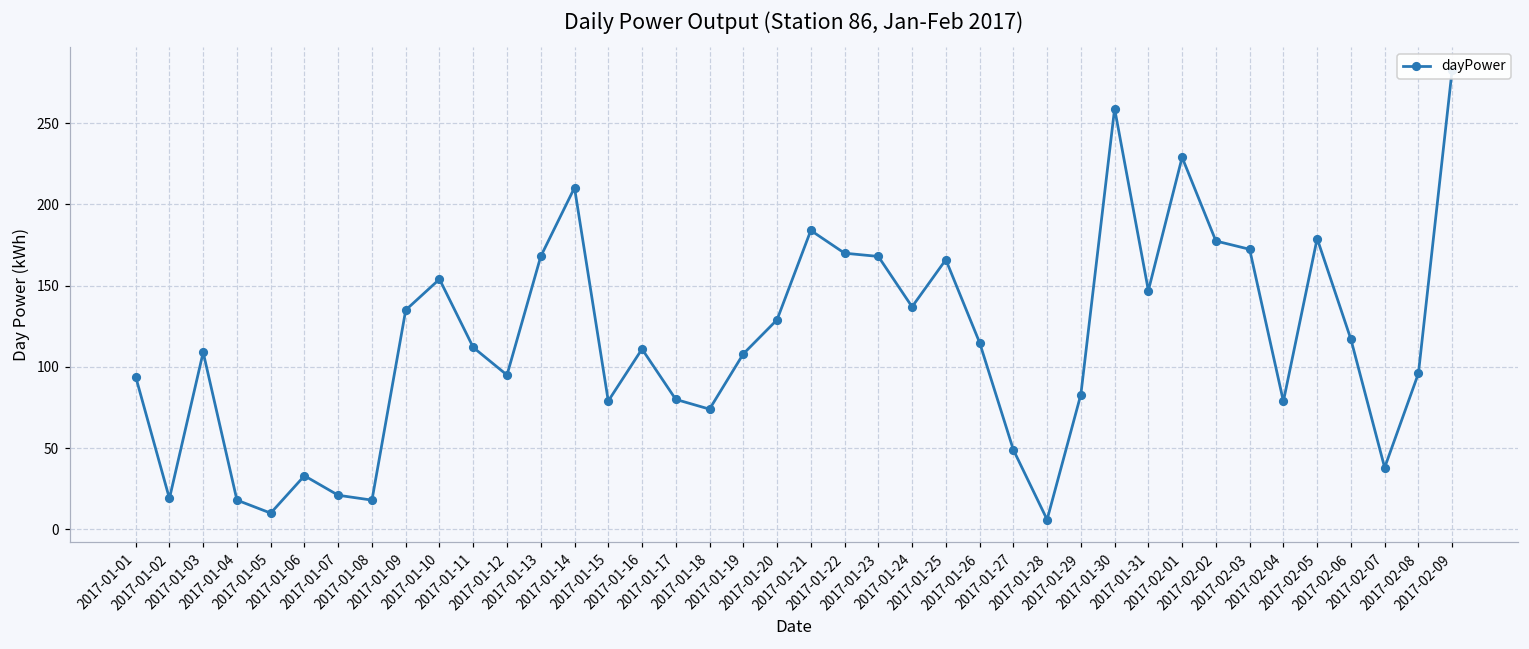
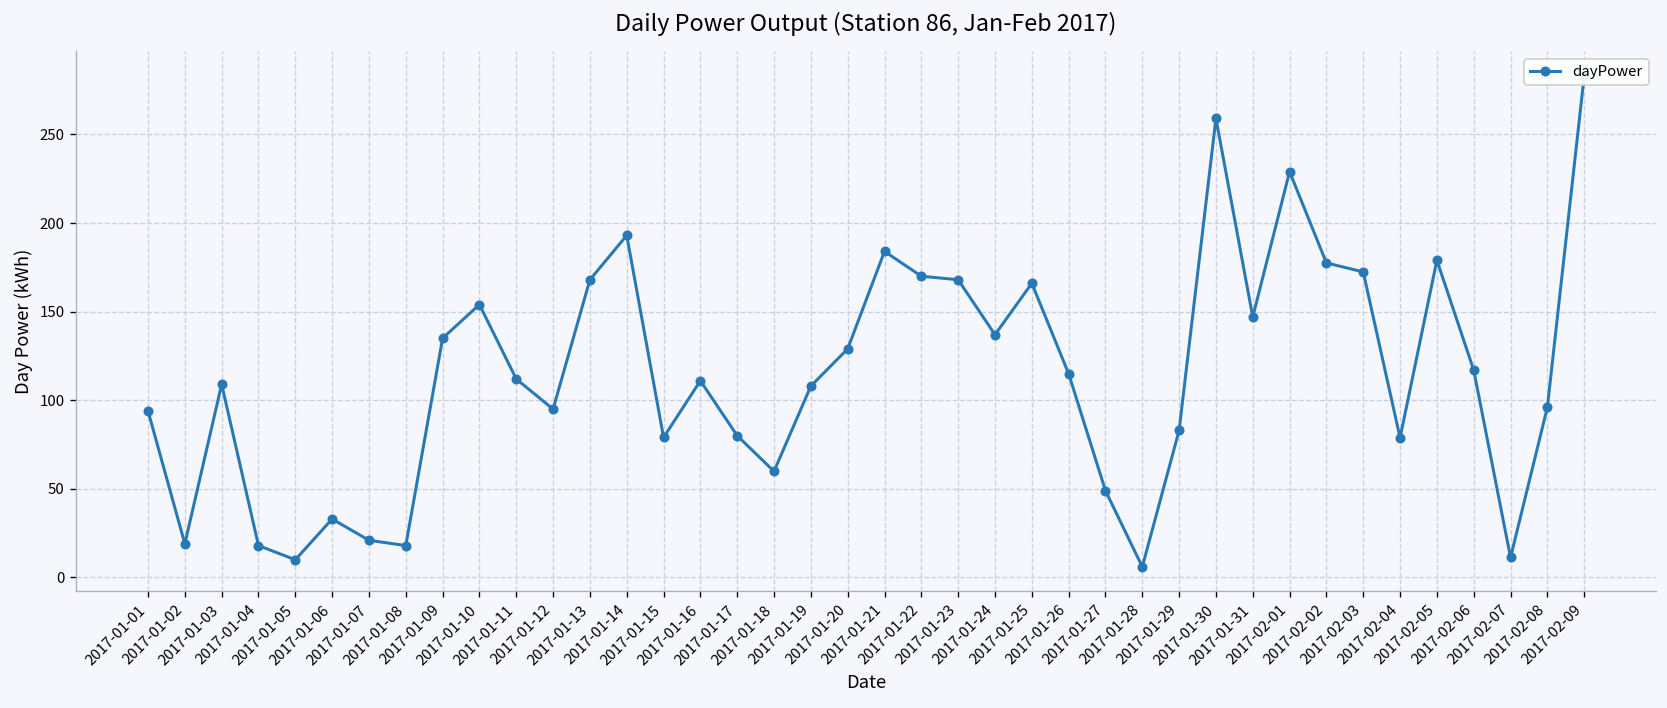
  {
    "2017-01-01": 94,
    "2017-01-02": 19,
    "2017-01-03": 109,
    "2017-01-04": 18,
    "2017-01-05": 10,
    "2017-01-06": 33,
    "2017-01-07": 21,
    "2017-01-08": 18,
    "2017-01-09": 135,
    "2017-01-10": 154,
    "2017-01-11": 112,
    "2017-01-12": 95,
    "2017-01-13": 168,
-   "2017-01-14": 210,
+   "2017-01-14": 193,
    "2017-01-15": 79,
    "2017-01-16": 111,
    "2017-01-17": 80,
-   "2017-01-18": 74,
+   "2017-01-18": 60,
    "2017-01-19": 108,
    "2017-01-20": 129,
    "2017-01-21": 184,
    "2017-01-22": 170,
    "2017-01-23": 168,
    "2017-01-24": 137,
    "2017-01-25": 166,
    "2017-01-26": 115,
    "2017-01-27": 49,
    "2017-01-28": 6,
    "2017-01-29": 83,
    "2017-01-30": 259,
    "2017-01-31": 147,
    "2017-02-01": 229,
    "2017-02-02": 178,
    "2017-02-03": 172,
    "2017-02-04": 79,
    "2017-02-05": 179,
    "2017-02-06": 117,
-   "2017-02-07": 38,
+   "2017-02-07": 11,
    "2017-02-08": 96
  }
